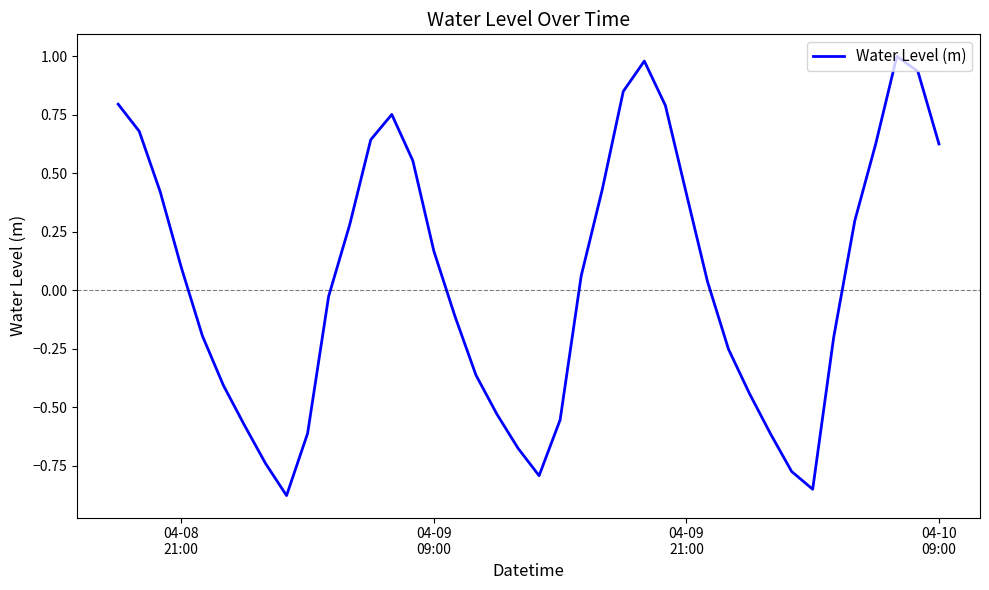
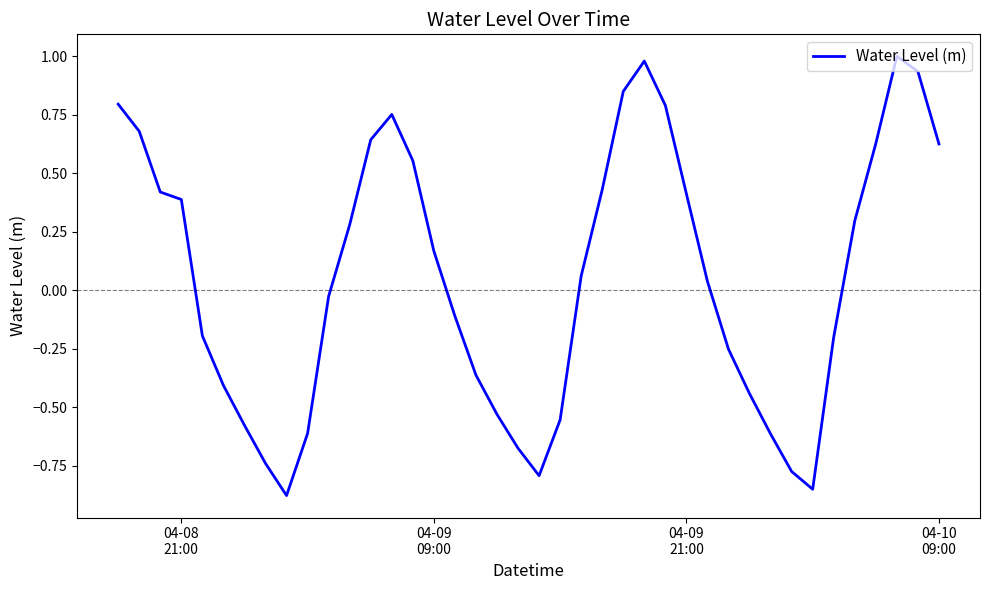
  {
-   "04-08 21:00": 0.10,
+   "04-08 21:00": 0.39,
    "04-09 09:00": 0.17,
    "04-09 21:00": 0.41,
    "04-10 09:00": 0.63
  }
